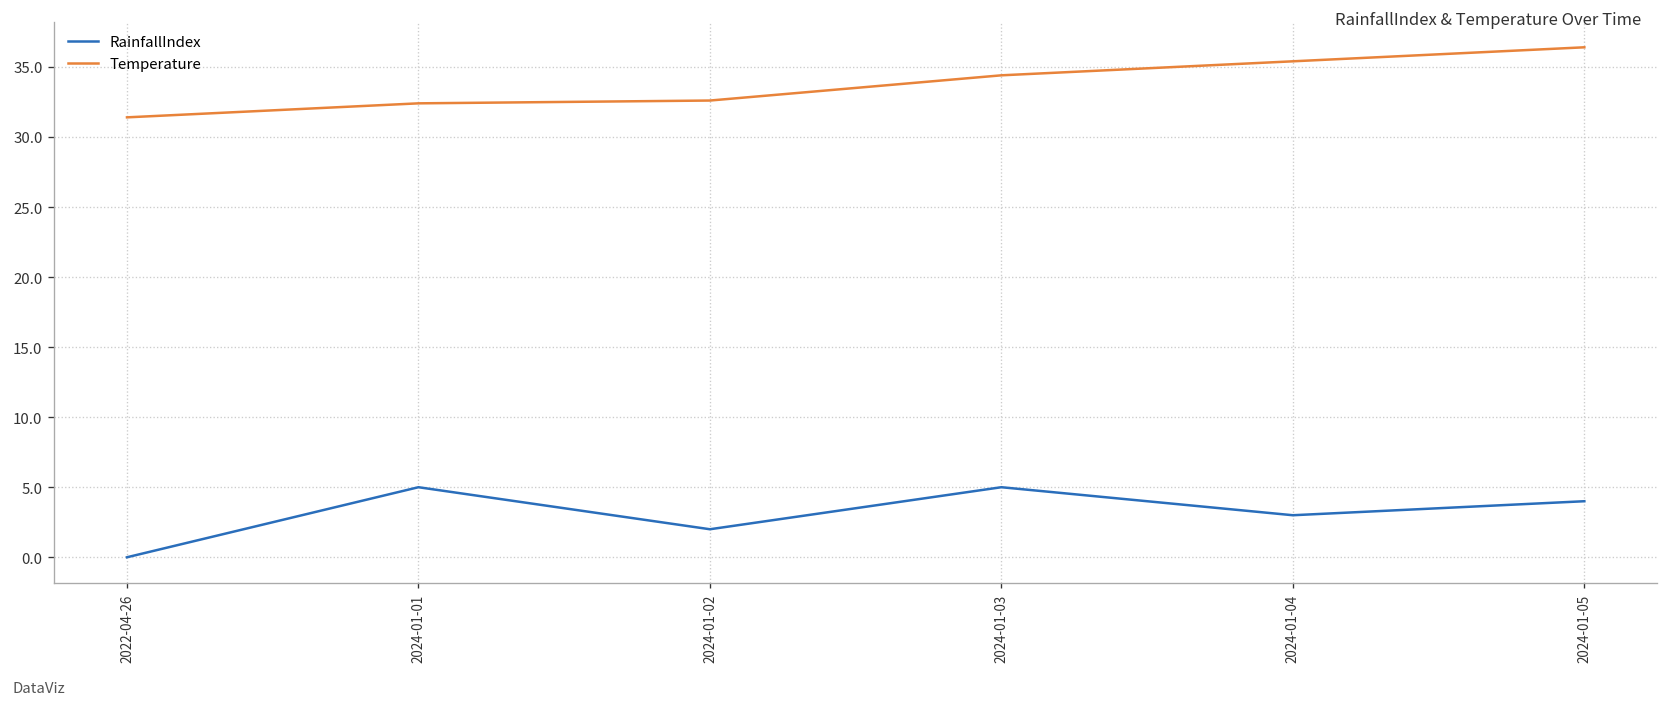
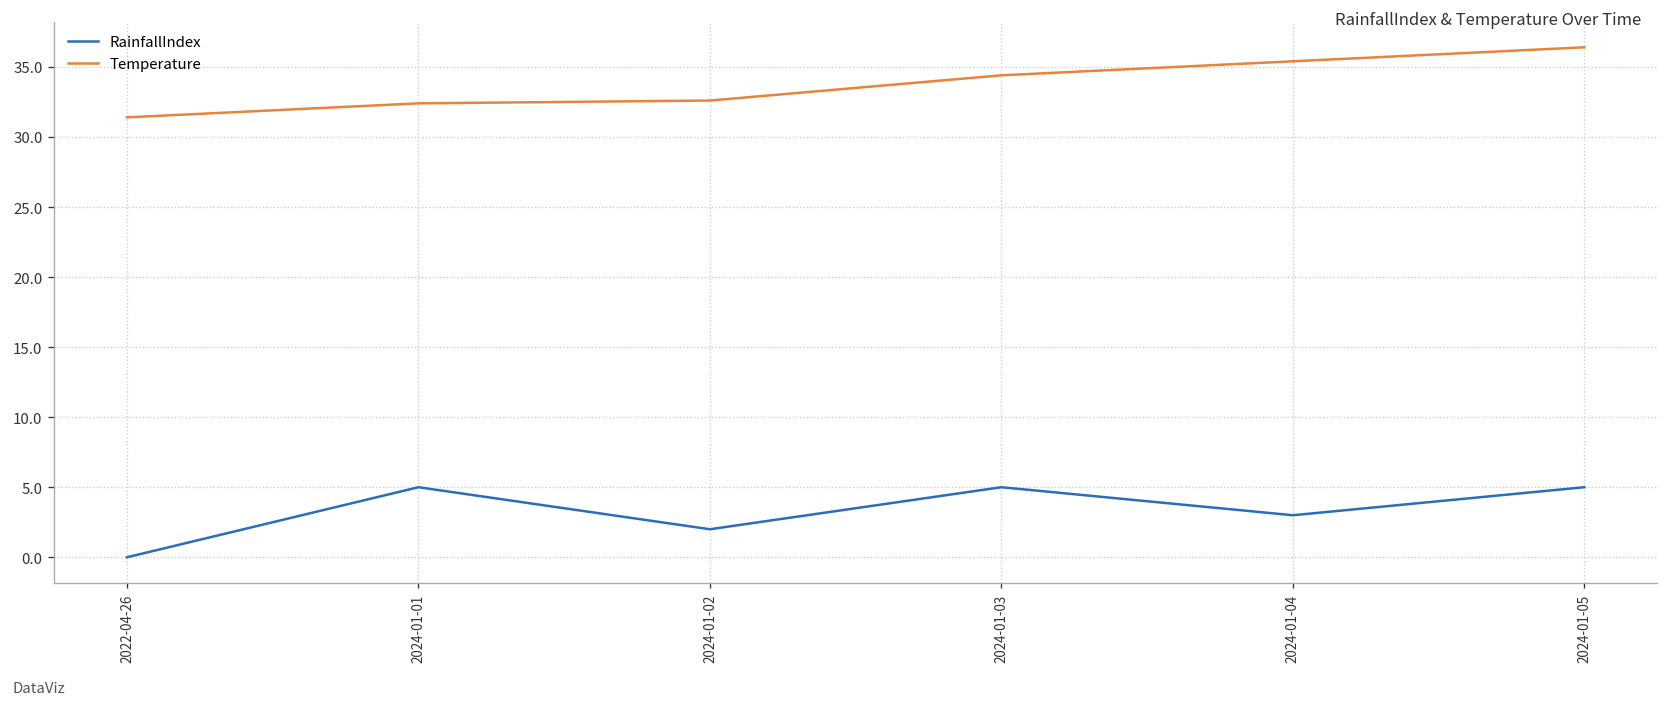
  {
    "RainfallIndex": {
      "2022-04-26": 0,
      "2024-01-01": 5,
      "2024-01-02": 2,
      "2024-01-03": 5,
      "2024-01-04": 3,
-     "2024-01-05": 4
+     "2024-01-05": 5
    },
    "Temperature": {
      "2022-04-26": 31.4,
      "2024-01-01": 32.4,
      "2024-01-02": 32.6,
      "2024-01-03": 34.4,
      "2024-01-04": 35.4,
      "2024-01-05": 36.4
    }
  }
